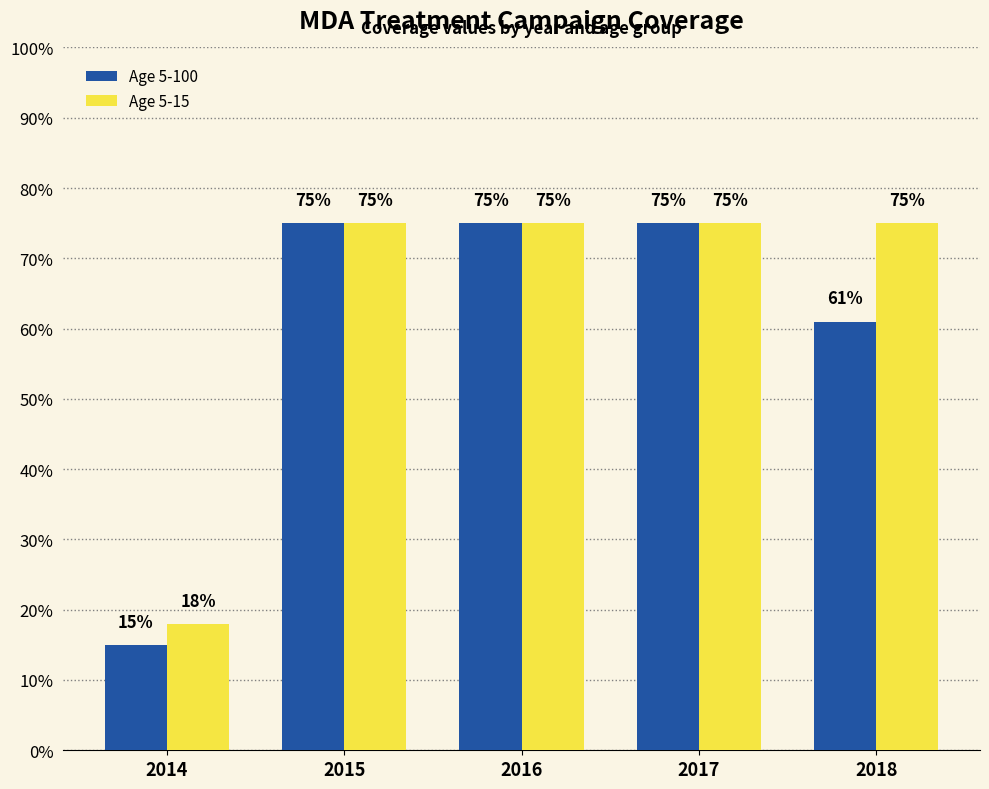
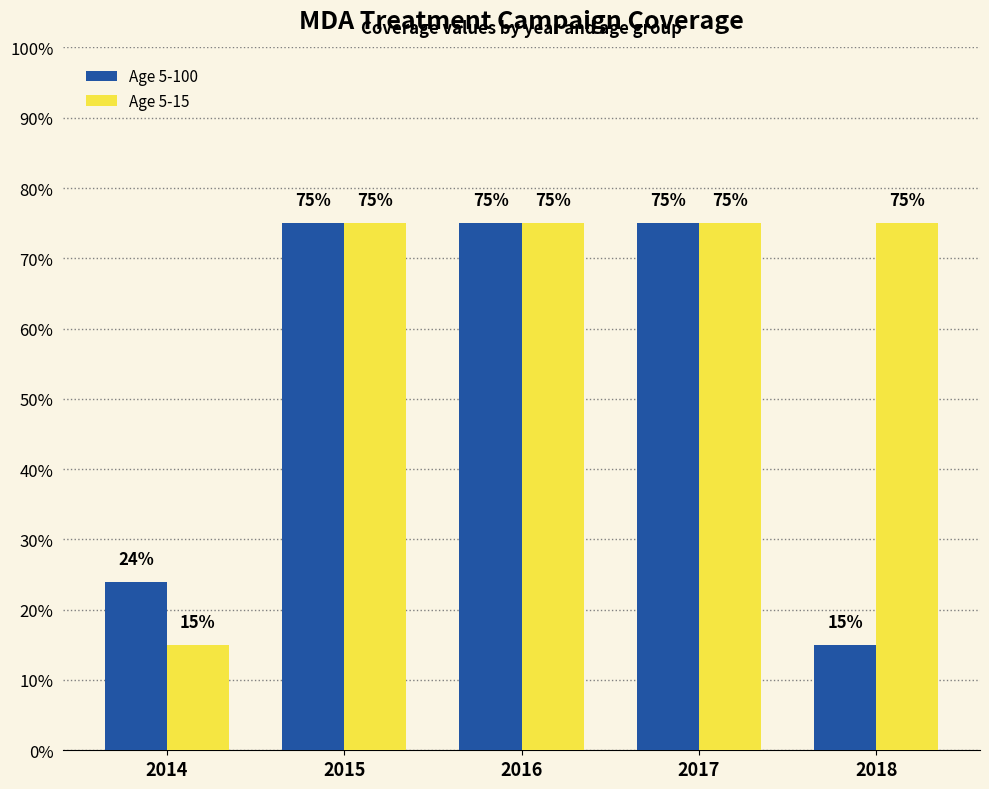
  {
    "Age 5-100": {
-     "2014": "15%",
+     "2014": "24%",
      "2015": "75%",
      "2016": "75%",
      "2017": "75%",
-     "2018": "61%"
+     "2018": "15%"
    },
    "Age 5-15": {
-     "2014": "18%",
+     "2014": "15%",
      "2015": "75%",
      "2016": "75%",
      "2017": "75%",
      "2018": "75%"
    }
  }
